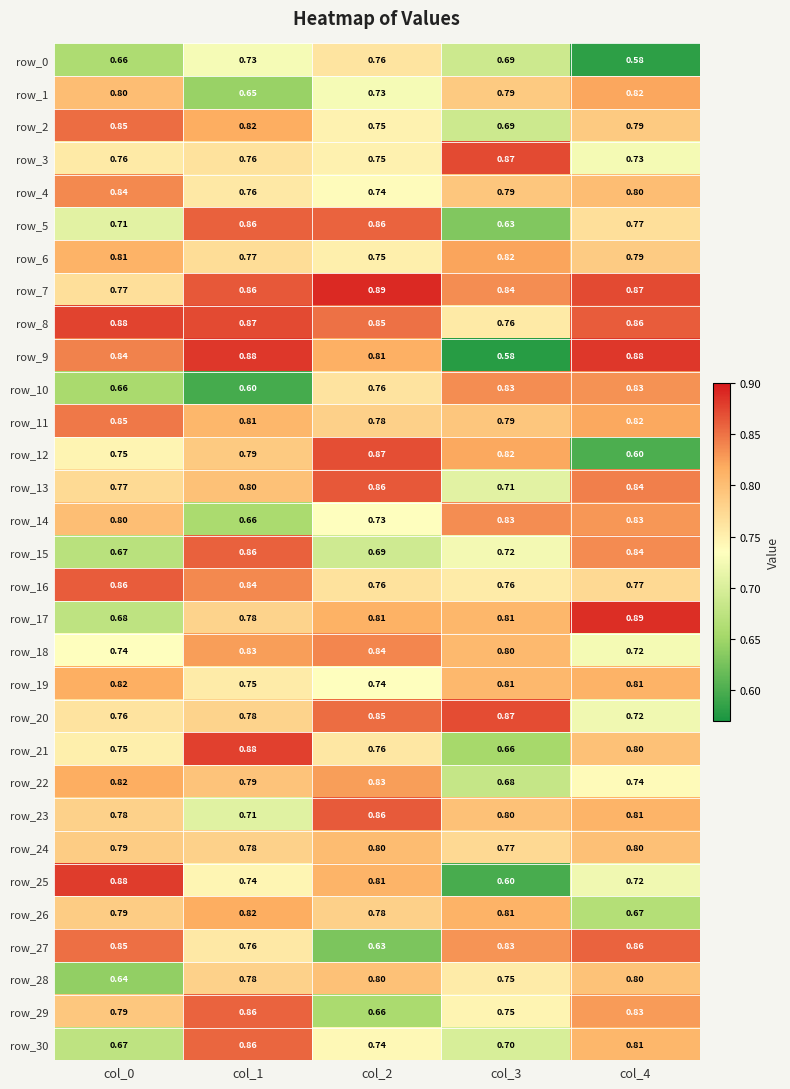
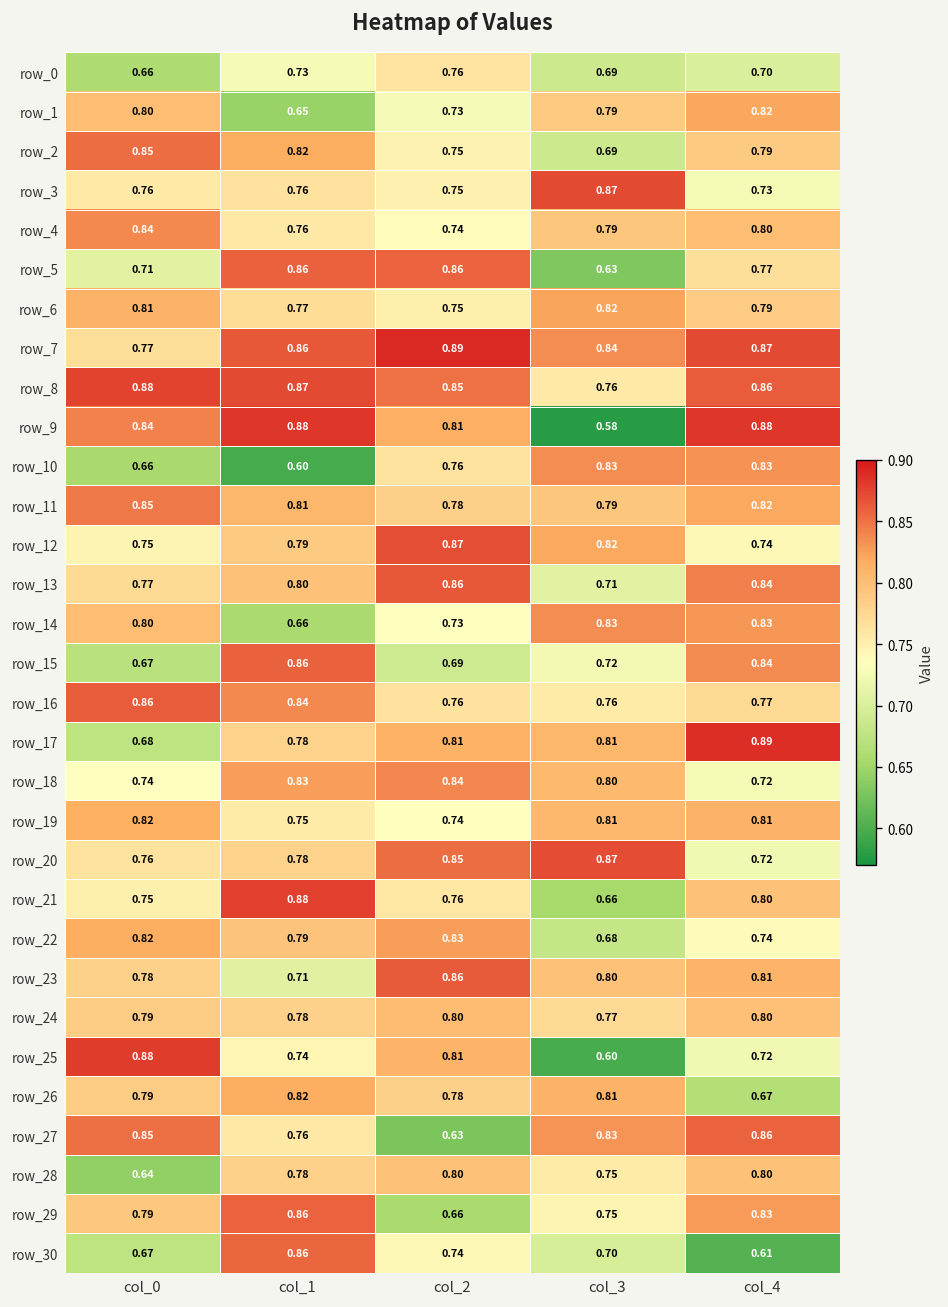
  {
    "row_0": {
      "col_0": 0.66,
      "col_1": 0.73,
      "col_2": 0.76,
      "col_3": 0.69,
-     "col_4": 0.58
+     "col_4": 0.70
    },
    "row_1": {
      "col_0": 0.80,
      "col_1": 0.65,
      "col_2": 0.73,
      "col_3": 0.79,
      "col_4": 0.82
    },
    "row_2": {
      "col_0": 0.85,
      "col_1": 0.82,
      "col_2": 0.75,
      "col_3": 0.69,
      "col_4": 0.79
    },
    "row_3": {
      "col_0": 0.76,
      "col_1": 0.76,
      "col_2": 0.75,
      "col_3": 0.87,
      "col_4": 0.73
    },
    "row_4": {
      "col_0": 0.84,
      "col_1": 0.76,
      "col_2": 0.74,
      "col_3": 0.79,
      "col_4": 0.80
    },
    "row_5": {
      "col_0": 0.71,
      "col_1": 0.86,
      "col_2": 0.86,
      "col_3": 0.63,
      "col_4": 0.77
    },
    "row_6": {
      "col_0": 0.81,
      "col_1": 0.77,
      "col_2": 0.75,
      "col_3": 0.82,
      "col_4": 0.79
    },
    "row_7": {
      "col_0": 0.77,
      "col_1": 0.86,
      "col_2": 0.89,
      "col_3": 0.84,
      "col_4": 0.87
    },
    "row_8": {
      "col_0": 0.88,
      "col_1": 0.87,
      "col_2": 0.85,
      "col_3": 0.76,
      "col_4": 0.86
    },
    "row_9": {
      "col_0": 0.84,
      "col_1": 0.88,
      "col_2": 0.81,
      "col_3": 0.58,
      "col_4": 0.88
    },
    "row_10": {
      "col_0": 0.66,
      "col_1": 0.60,
      "col_2": 0.76,
      "col_3": 0.83,
      "col_4": 0.83
    },
    "row_11": {
      "col_0": 0.85,
      "col_1": 0.81,
      "col_2": 0.78,
      "col_3": 0.79,
      "col_4": 0.82
    },
    "row_12": {
      "col_0": 0.75,
      "col_1": 0.79,
      "col_2": 0.87,
      "col_3": 0.82,
-     "col_4": 0.60
+     "col_4": 0.74
    },
    "row_13": {
      "col_0": 0.77,
      "col_1": 0.80,
      "col_2": 0.86,
      "col_3": 0.71,
      "col_4": 0.84
    },
    "row_14": {
      "col_0": 0.80,
      "col_1": 0.66,
      "col_2": 0.73,
      "col_3": 0.83,
      "col_4": 0.83
    },
    "row_15": {
      "col_0": 0.67,
      "col_1": 0.86,
      "col_2": 0.69,
      "col_3": 0.72,
      "col_4": 0.84
    },
    "row_16": {
      "col_0": 0.86,
      "col_1": 0.84,
      "col_2": 0.76,
      "col_3": 0.76,
      "col_4": 0.77
    },
    "row_17": {
      "col_0": 0.68,
      "col_1": 0.78,
      "col_2": 0.81,
      "col_3": 0.81,
      "col_4": 0.89
    },
    "row_18": {
      "col_0": 0.74,
      "col_1": 0.83,
      "col_2": 0.84,
      "col_3": 0.80,
      "col_4": 0.72
    },
    "row_19": {
      "col_0": 0.82,
      "col_1": 0.75,
      "col_2": 0.74,
      "col_3": 0.81,
      "col_4": 0.81
    },
    "row_20": {
      "col_0": 0.76,
      "col_1": 0.78,
      "col_2": 0.85,
      "col_3": 0.87,
      "col_4": 0.72
    },
    "row_21": {
      "col_0": 0.75,
      "col_1": 0.88,
      "col_2": 0.76,
      "col_3": 0.66,
      "col_4": 0.80
    },
    "row_22": {
      "col_0": 0.82,
      "col_1": 0.79,
      "col_2": 0.83,
      "col_3": 0.68,
      "col_4": 0.74
    },
    "row_23": {
      "col_0": 0.78,
      "col_1": 0.71,
      "col_2": 0.86,
      "col_3": 0.80,
      "col_4": 0.81
    },
    "row_24": {
      "col_0": 0.79,
      "col_1": 0.78,
      "col_2": 0.80,
      "col_3": 0.77,
      "col_4": 0.80
    },
    "row_25": {
      "col_0": 0.88,
      "col_1": 0.74,
      "col_2": 0.81,
      "col_3": 0.60,
      "col_4": 0.72
    },
    "row_26": {
      "col_0": 0.79,
      "col_1": 0.82,
      "col_2": 0.78,
      "col_3": 0.81,
      "col_4": 0.67
    },
    "row_27": {
      "col_0": 0.85,
      "col_1": 0.76,
      "col_2": 0.63,
      "col_3": 0.83,
      "col_4": 0.86
    },
    "row_28": {
      "col_0": 0.64,
      "col_1": 0.78,
      "col_2": 0.80,
      "col_3": 0.75,
      "col_4": 0.80
    },
    "row_29": {
      "col_0": 0.79,
      "col_1": 0.86,
      "col_2": 0.66,
      "col_3": 0.75,
      "col_4": 0.83
    },
    "row_30": {
      "col_0": 0.67,
      "col_1": 0.86,
      "col_2": 0.74,
      "col_3": 0.70,
-     "col_4": 0.81
+     "col_4": 0.61
    }
  }
